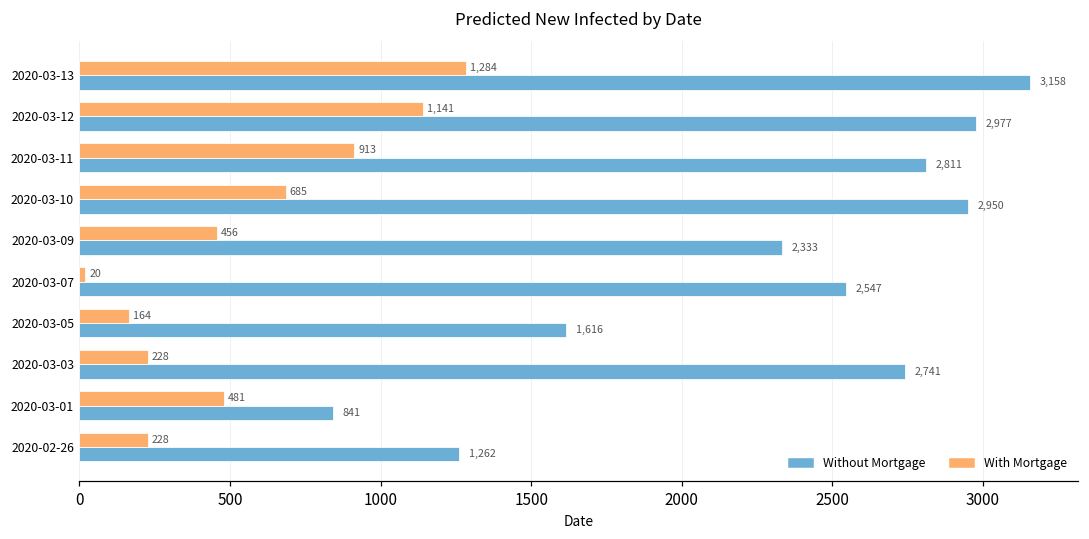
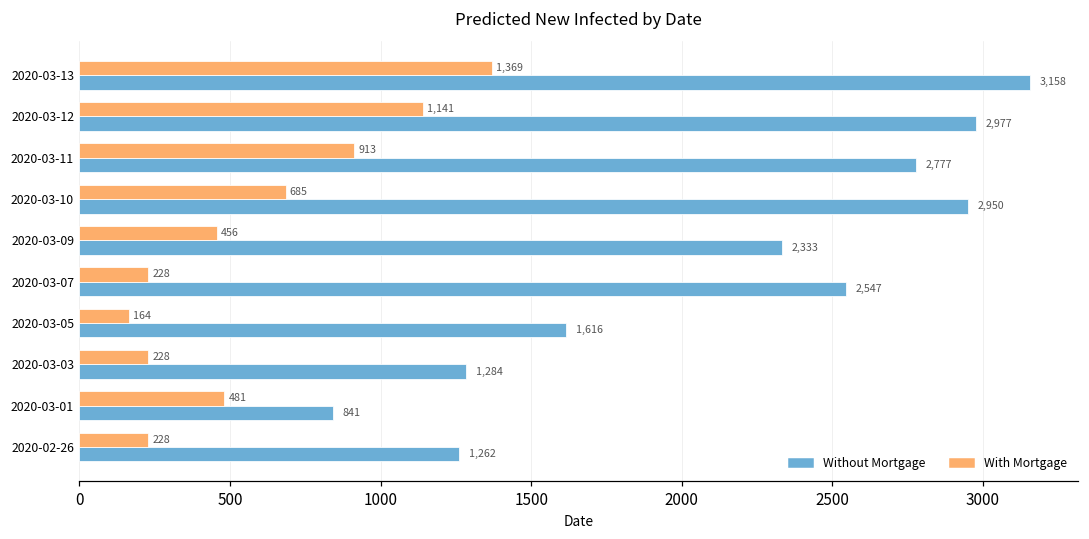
  {
    "Without Mortgage": {
      "2020-03-13": "3,158",
      "2020-03-12": "2,977",
-     "2020-03-11": "2,811",
+     "2020-03-11": "2,777",
      "2020-03-10": "2,950",
      "2020-03-09": "2,333",
      "2020-03-07": "2,547",
      "2020-03-05": "1,616",
-     "2020-03-03": "2,741",
+     "2020-03-03": "1,284",
      "2020-03-01": "841",
      "2020-02-26": "1,262"
    },
    "With Mortgage": {
-     "2020-03-13": "1,284",
+     "2020-03-13": "1,369",
      "2020-03-12": "1,141",
      "2020-03-11": "913",
      "2020-03-10": "685",
      "2020-03-09": "456",
-     "2020-03-07": "20",
+     "2020-03-07": "228",
      "2020-03-05": "164",
      "2020-03-03": "228",
      "2020-03-01": "481",
      "2020-02-26": "228"
    }
  }
